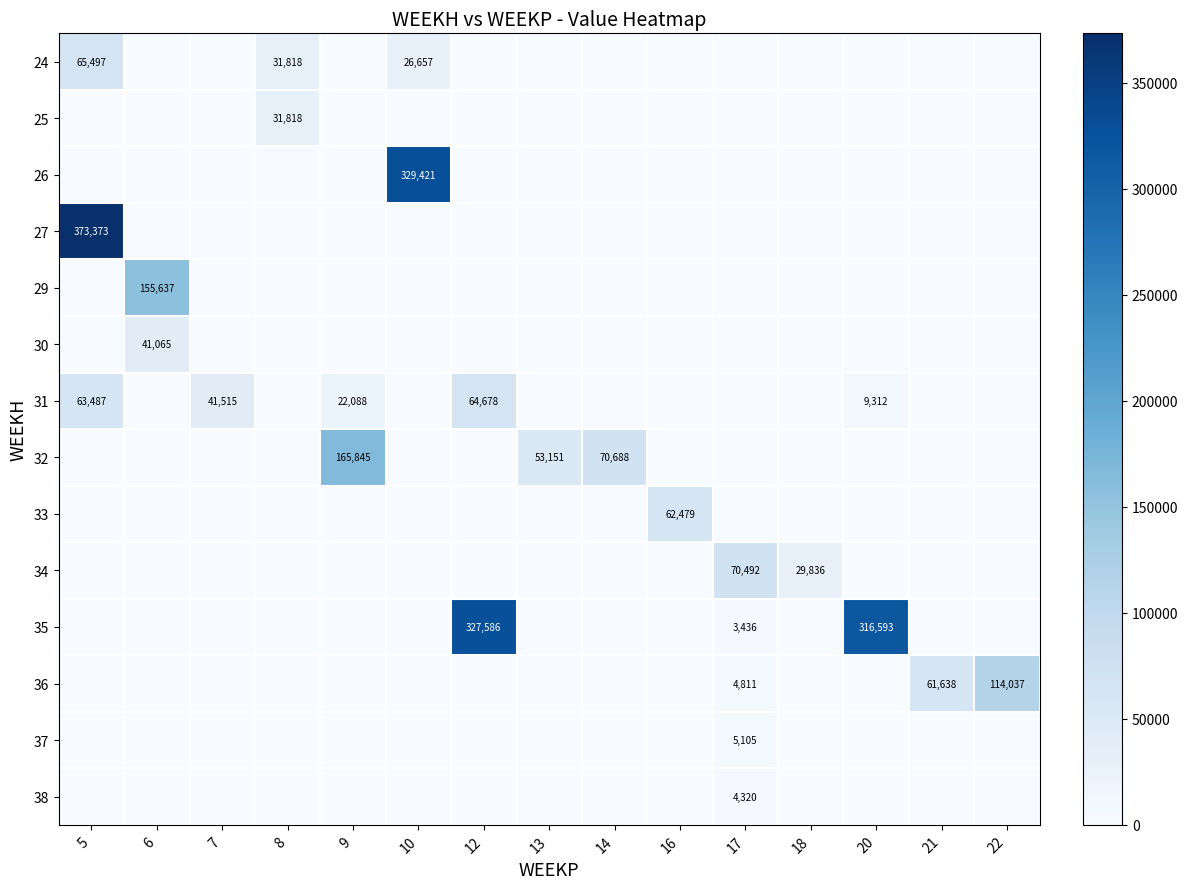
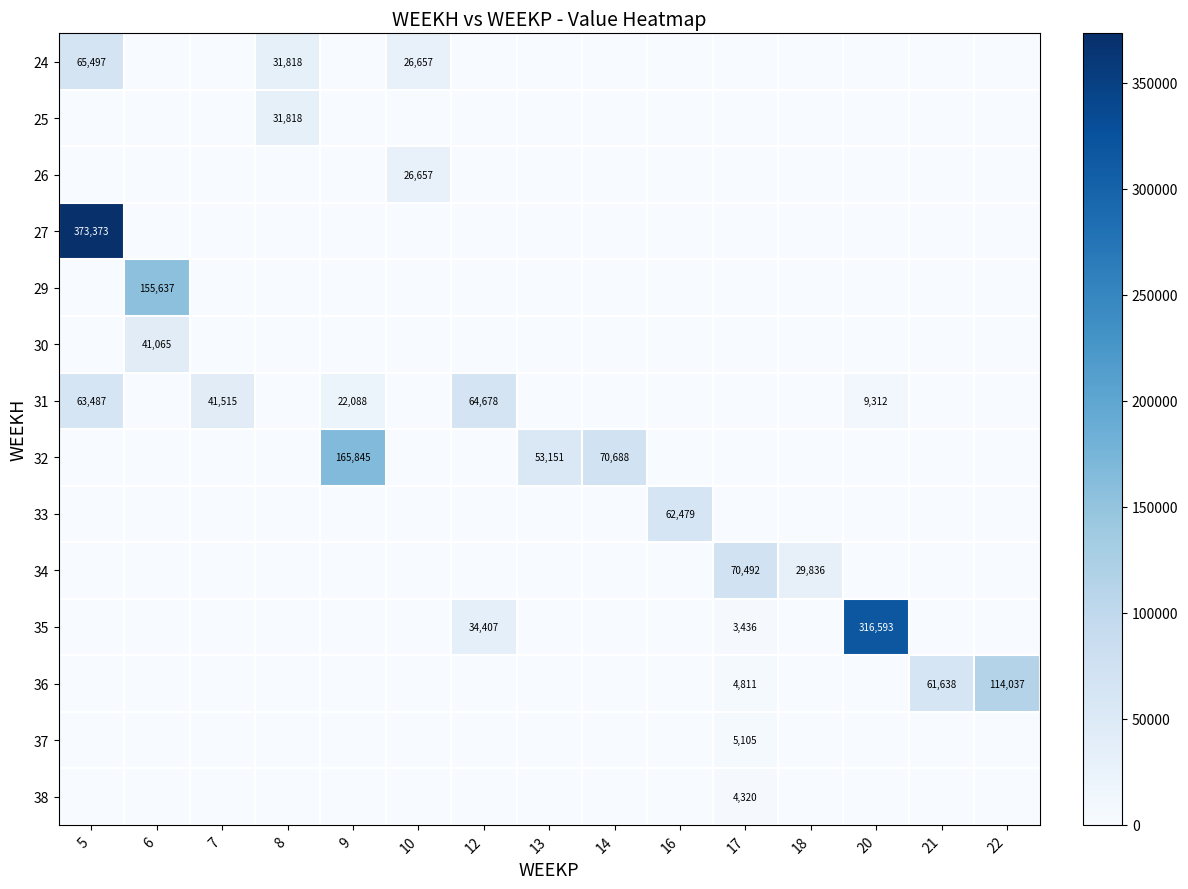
  {
    "24": {
      "5": "65,497",
      "8": "31,818",
      "10": "26,657"
    },
    "25": {
      "8": "31,818"
    },
    "26": {
-     "10": "329,421"
+     "10": "26,657"
    },
    "27": {
      "5": "373,373"
    },
    "29": {
      "6": "155,637"
    },
    "30": {
      "6": "41,065"
    },
    "31": {
      "5": "63,487",
      "7": "41,515",
      "9": "22,088",
      "12": "64,678",
      "20": "9,312"
    },
    "32": {
      "9": "165,845",
      "13": "53,151",
      "14": "70,688"
    },
    "33": {
      "16": "62,479"
    },
    "34": {
      "17": "70,492",
      "18": "29,836"
    },
    "35": {
-     "12": "327,586",
+     "12": "34,407",
      "17": "3,436",
      "20": "316,593"
    },
    "36": {
      "17": "4,811",
      "21": "61,638",
      "22": "114,037"
    },
    "37": {
      "17": "5,105"
    },
    "38": {
      "17": "4,320"
    }
  }
